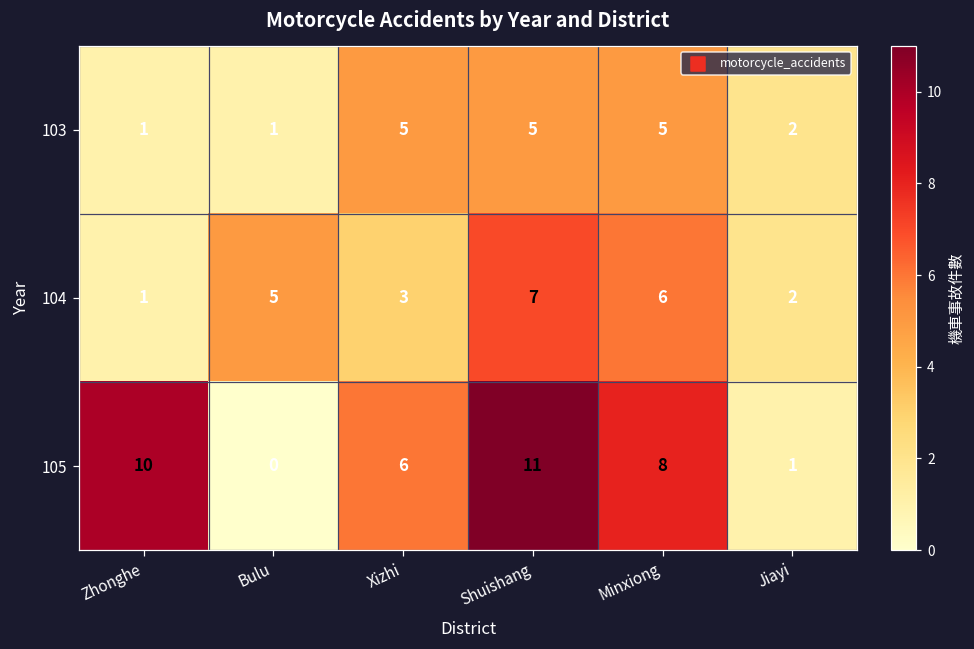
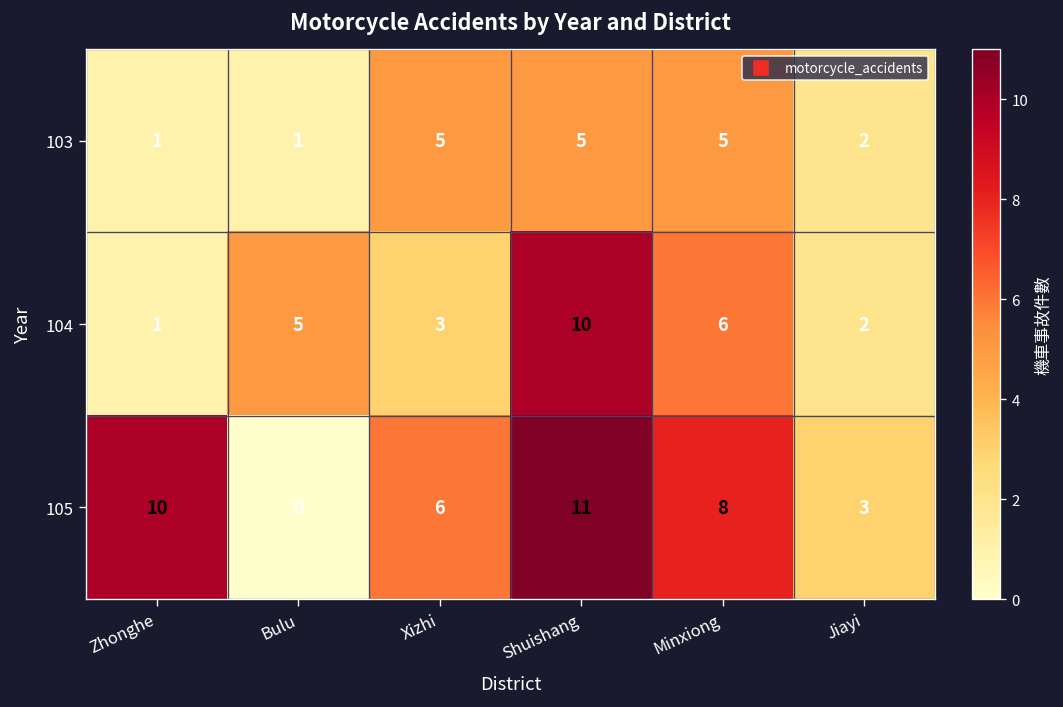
  {
    "103": {
      "Zhonghe": 1,
      "Bulu": 1,
      "Xizhi": 5,
      "Shuishang": 5,
      "Minxiong": 5,
      "Jiayi": 2
    },
    "104": {
      "Zhonghe": 1,
      "Bulu": 5,
      "Xizhi": 3,
-     "Shuishang": 7,
+     "Shuishang": 10,
      "Minxiong": 6,
      "Jiayi": 2
    },
    "105": {
      "Zhonghe": 10,
      "Bulu": 0,
      "Xizhi": 6,
      "Shuishang": 11,
      "Minxiong": 8,
-     "Jiayi": 1
+     "Jiayi": 3
    }
  }
